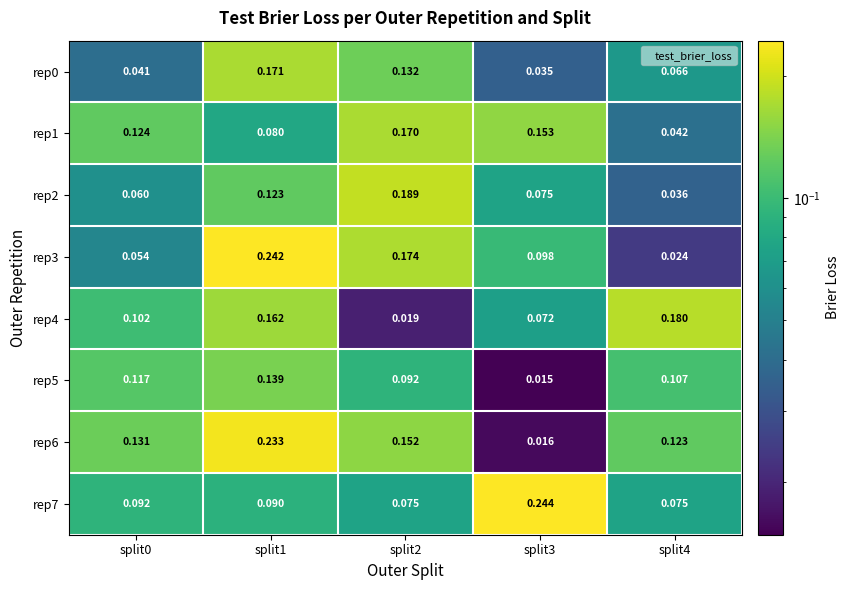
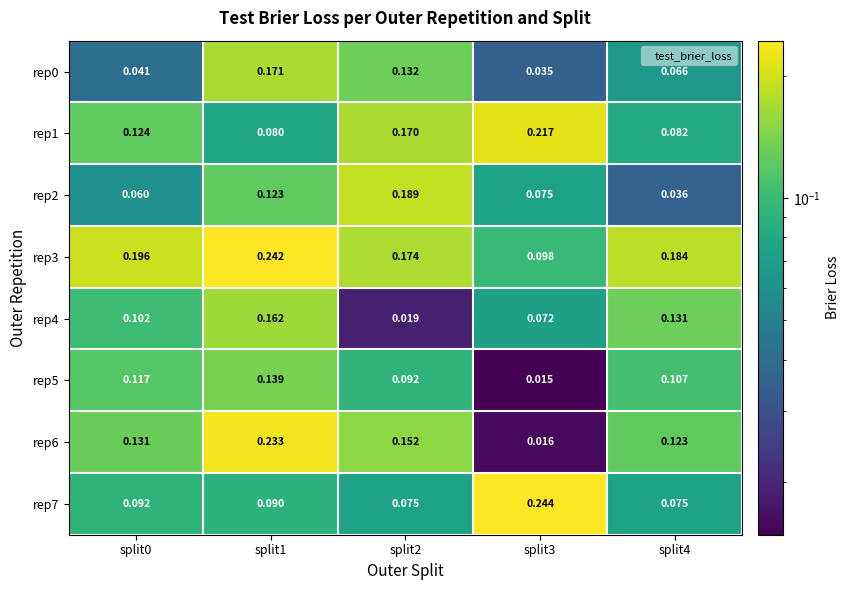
  {
    "rep0": {
      "split0": 0.041,
      "split1": 0.171,
      "split2": 0.132,
      "split3": 0.035,
      "split4": 0.066
    },
    "rep1": {
      "split0": 0.124,
      "split1": 0.080,
      "split2": 0.170,
-     "split3": 0.153,
-     "split4": 0.042
+     "split3": 0.217,
+     "split4": 0.082
    },
    "rep2": {
      "split0": 0.060,
      "split1": 0.123,
      "split2": 0.189,
      "split3": 0.075,
      "split4": 0.036
    },
    "rep3": {
-     "split0": 0.054,
+     "split0": 0.196,
      "split1": 0.242,
      "split2": 0.174,
      "split3": 0.098,
-     "split4": 0.024
+     "split4": 0.184
    },
    "rep4": {
      "split0": 0.102,
      "split1": 0.162,
      "split2": 0.019,
      "split3": 0.072,
-     "split4": 0.180
+     "split4": 0.131
    },
    "rep5": {
      "split0": 0.117,
      "split1": 0.139,
      "split2": 0.092,
      "split3": 0.015,
      "split4": 0.107
    },
    "rep6": {
      "split0": 0.131,
      "split1": 0.233,
      "split2": 0.152,
      "split3": 0.016,
      "split4": 0.123
    },
    "rep7": {
      "split0": 0.092,
      "split1": 0.090,
      "split2": 0.075,
      "split3": 0.244,
      "split4": 0.075
    }
  }
